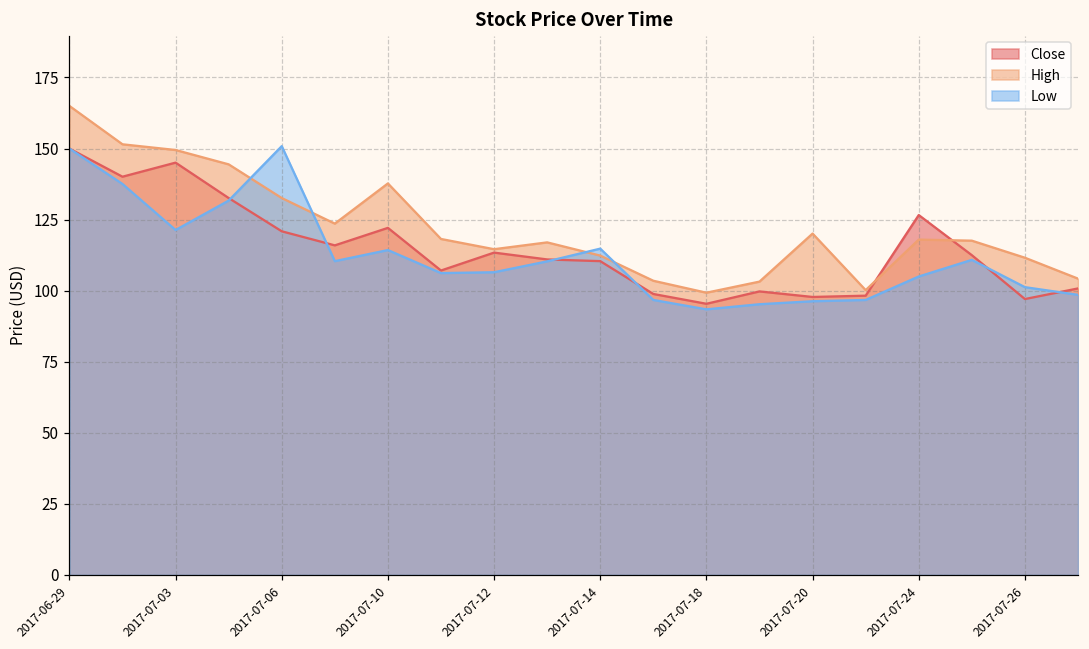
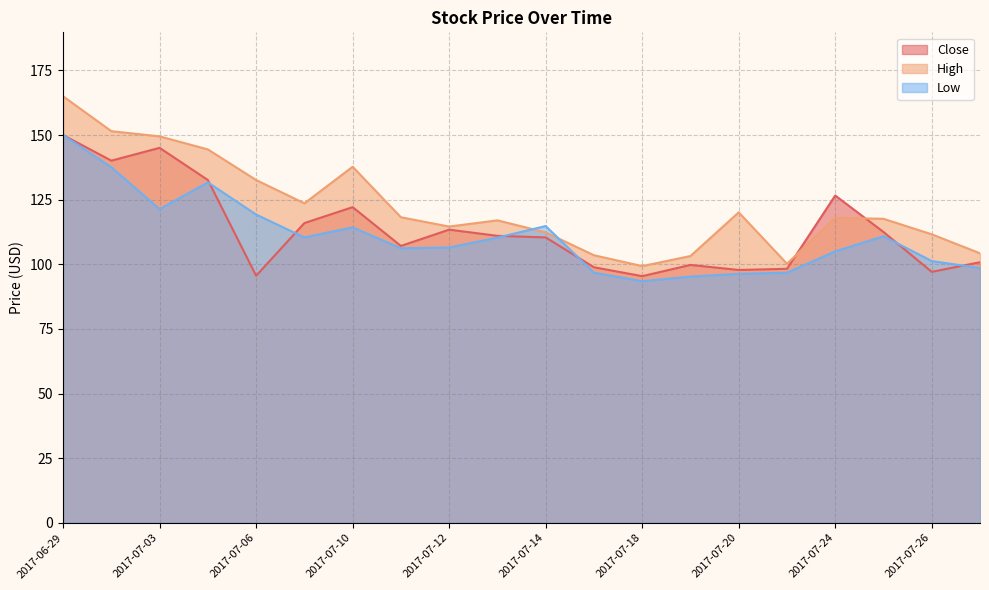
  {
    "Close": {
      "2017-07-03": 145,
-     "2017-07-06": 121,
+     "2017-07-06": 96,
      "2017-07-10": 122,
      "2017-07-12": 113,
      "2017-07-14": 110,
      "2017-07-18": 95,
      "2017-07-20": 98,
      "2017-07-24": 127,
      "2017-07-26": 97
    },
    "High": {
      "2017-06-29": 165,
      "2017-07-03": 149,
      "2017-07-06": 133,
      "2017-07-10": 138,
      "2017-07-12": 115,
      "2017-07-14": 112,
      "2017-07-18": 99,
      "2017-07-20": 120,
      "2017-07-24": 118,
      "2017-07-26": 112
    },
    "Low": {
      "2017-07-03": 121,
-     "2017-07-06": 151,
+     "2017-07-06": 119,
      "2017-07-10": 114,
      "2017-07-12": 107,
      "2017-07-14": 115,
      "2017-07-18": 93,
      "2017-07-20": 96,
      "2017-07-24": 105,
      "2017-07-26": 101
    }
  }
